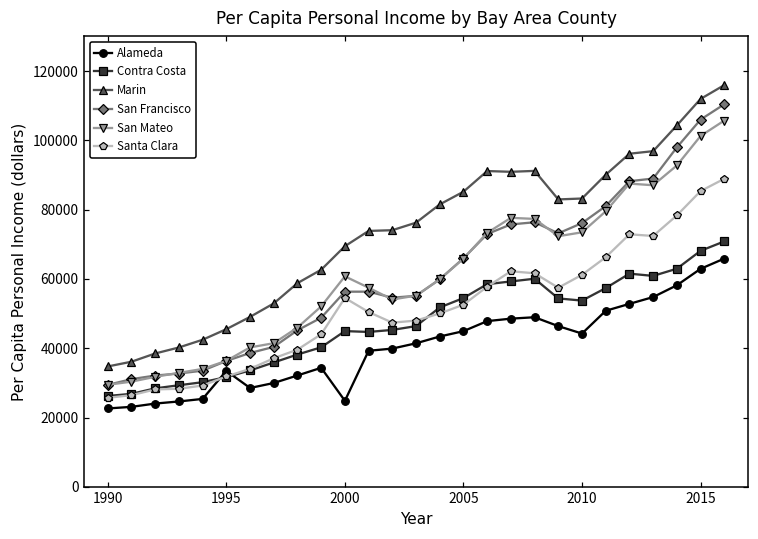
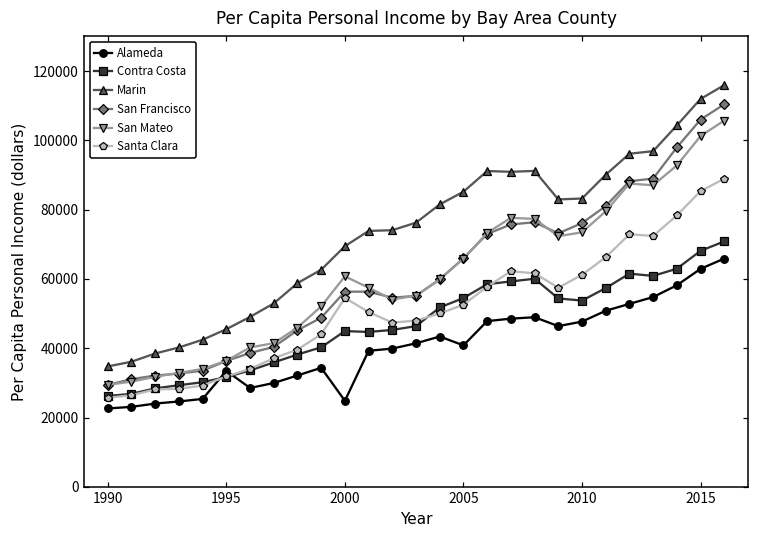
  {
    "Alameda": {
      "1990": 23000,
      "1995": 33000,
      "2000": 25000,
-     "2005": 45000,
-     "2010": 44000,
+     "2005": 41000,
+     "2010": 48000,
      "2015": 63000
    }
  }
